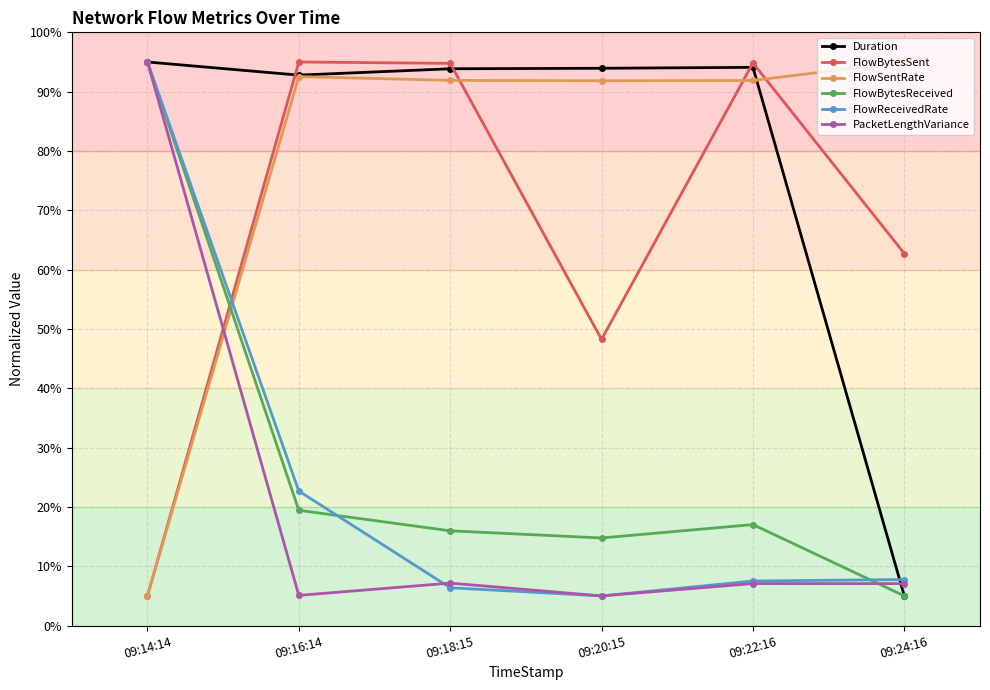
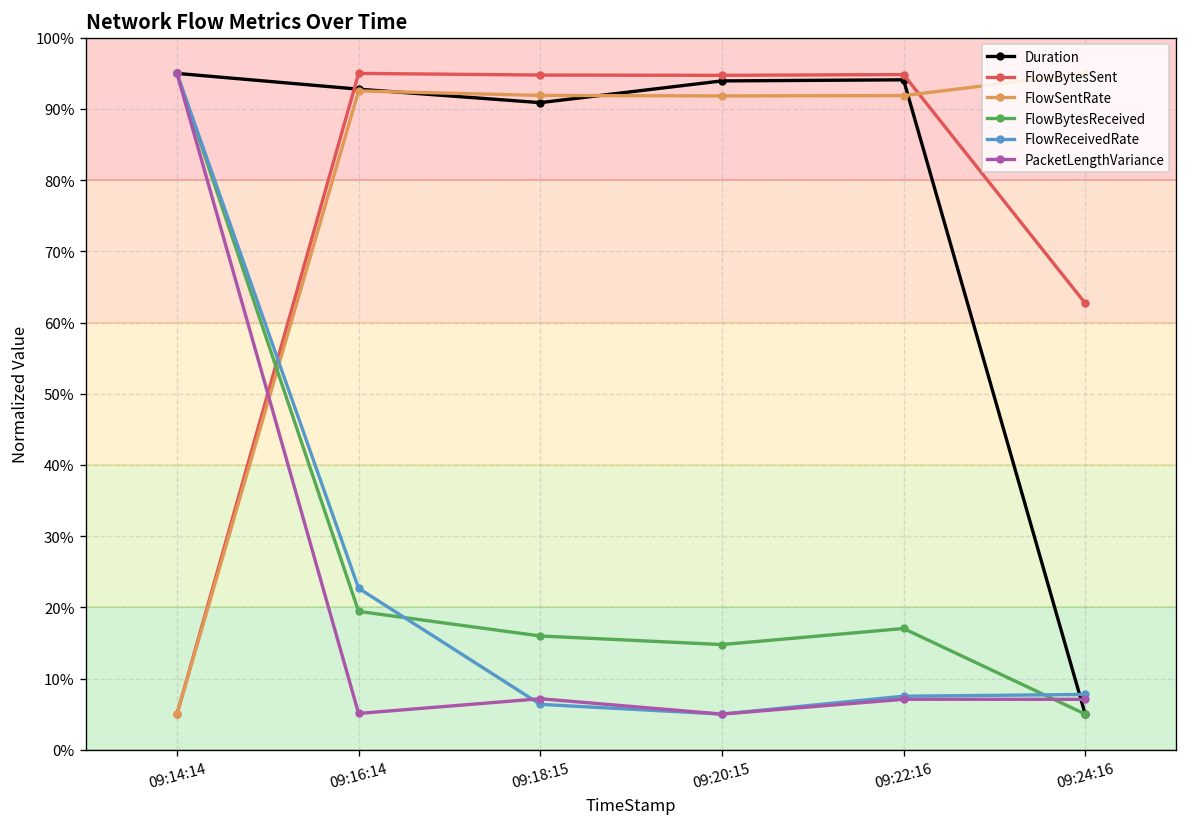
  {
    "Duration": {
-     "09:18:15": "94%",
+     "09:18:15": "91%",
      "09:20:15": "94%",
      "09:22:16": "94%"
    },
    "FlowBytesSent": {
      "09:16:14": "95%",
      "09:18:15": "95%",
-     "09:20:15": "48%",
+     "09:20:15": "95%",
      "09:22:16": "95%",
      "09:24:16": "63%"
    },
    "FlowSentRate": {
      "09:18:15": "92%",
      "09:20:15": "92%",
      "09:22:16": "92%"
    },
    "FlowBytesReceived": {
      "09:16:14": "19%",
      "09:18:15": "16%",
      "09:20:15": "15%",
      "09:22:16": "17%"
    },
    "FlowReceivedRate": {
      "09:16:14": "23%",
      "09:18:15": "6%",
      "09:22:16": "8%",
      "09:24:16": "8%"
    },
    "PacketLengthVariance": {
      "09:16:14": "5%",
      "09:18:15": "7%",
      "09:22:16": "7%",
      "09:24:16": "7%"
    }
  }
